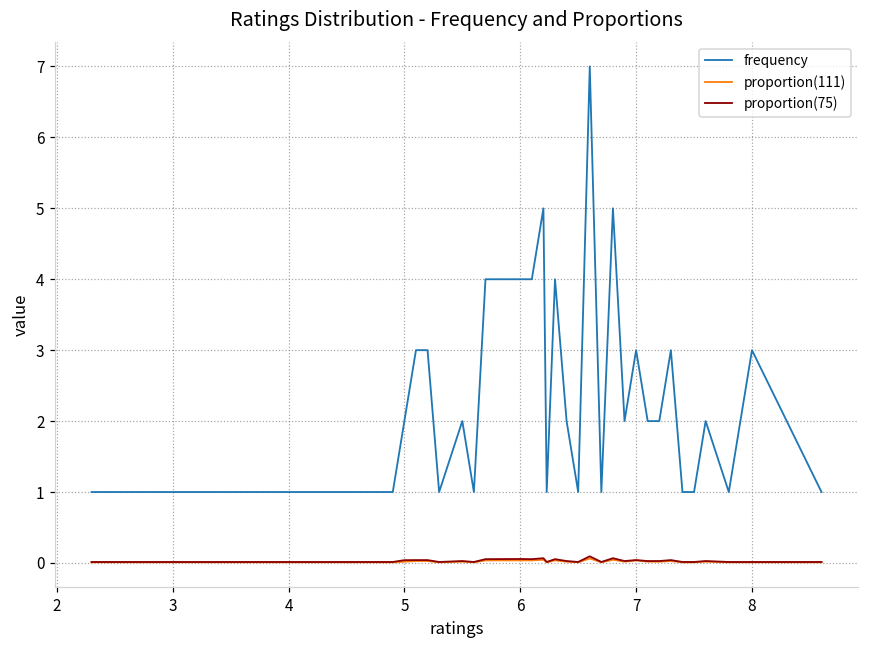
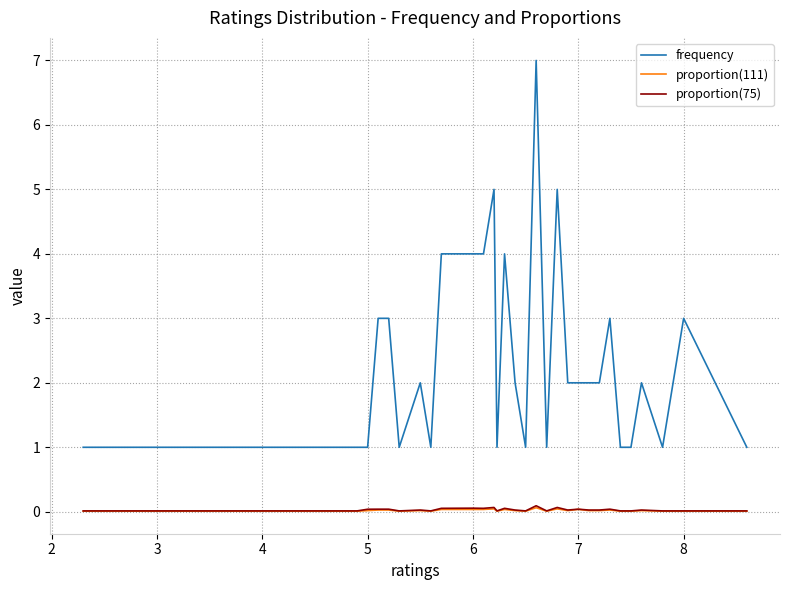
  {
    "frequency": {
-     "5": 2,
+     "5": 1,
      "6": 4,
-     "7": 3,
+     "7": 2,
      "8": 3
    }
  }
